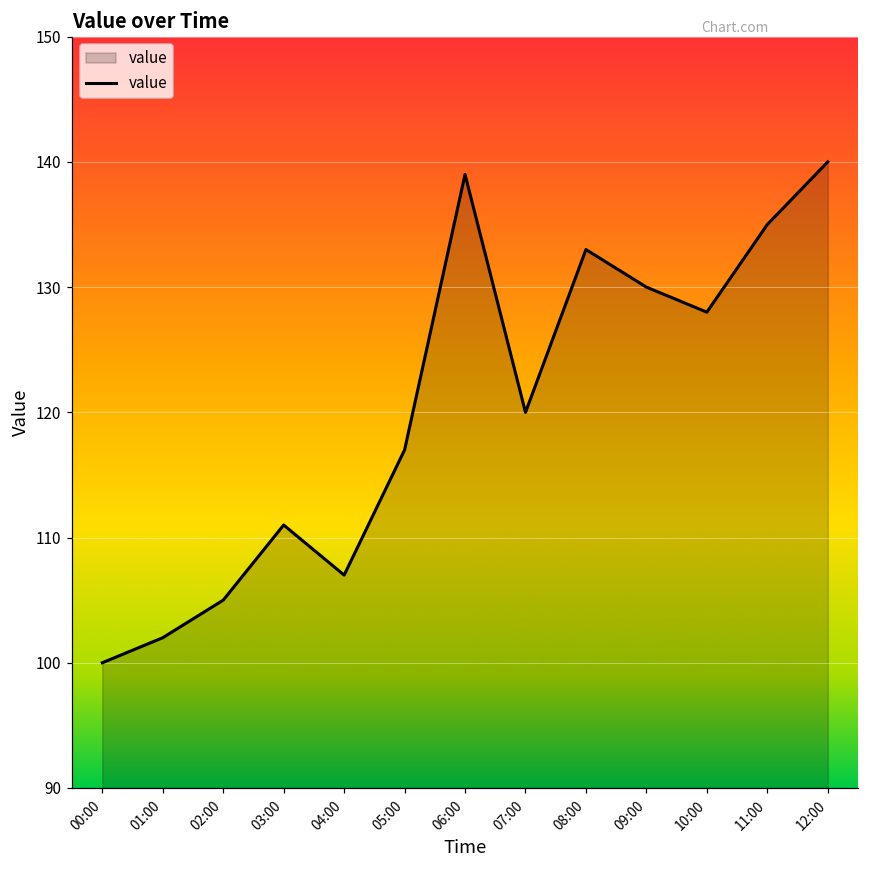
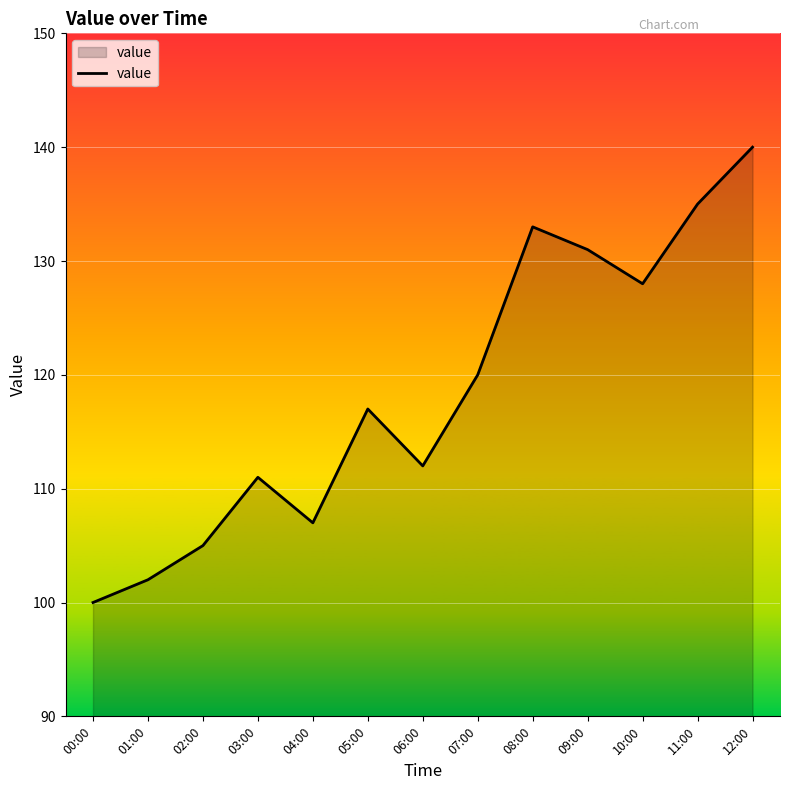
  {
    "00:00": 100,
    "01:00": 102,
    "02:00": 105,
    "03:00": 111,
    "04:00": 107,
    "05:00": 117,
-   "06:00": 139,
+   "06:00": 112,
    "07:00": 120,
    "08:00": 133,
-   "09:00": 130,
+   "09:00": 131,
    "10:00": 128,
    "11:00": 135,
    "12:00": 140
  }
